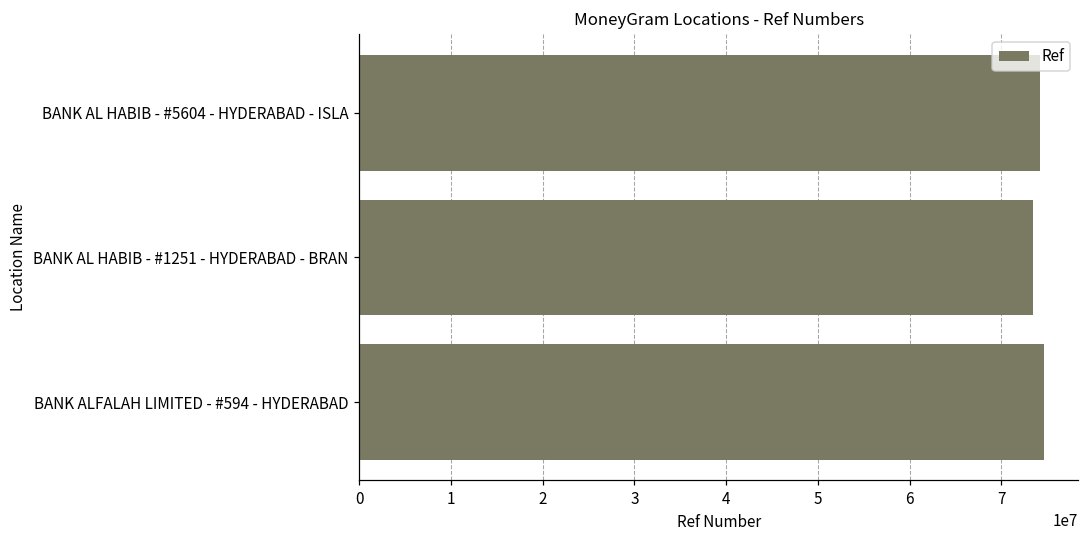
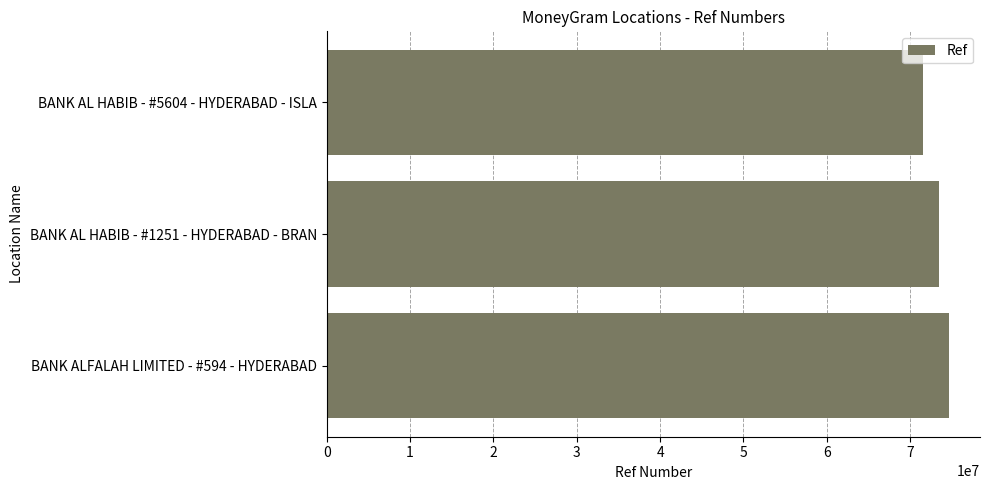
  {
-   "BANK AL HABIB - #5604 - HYDERABAD - ISLA": 74000000,
+   "BANK AL HABIB - #5604 - HYDERABAD - ISLA": 72000000,
    "BANK AL HABIB - #1251 - HYDERABAD - BRAN": 73000000,
    "BANK ALFALAH LIMITED - #594 - HYDERABAD": 75000000
  }
